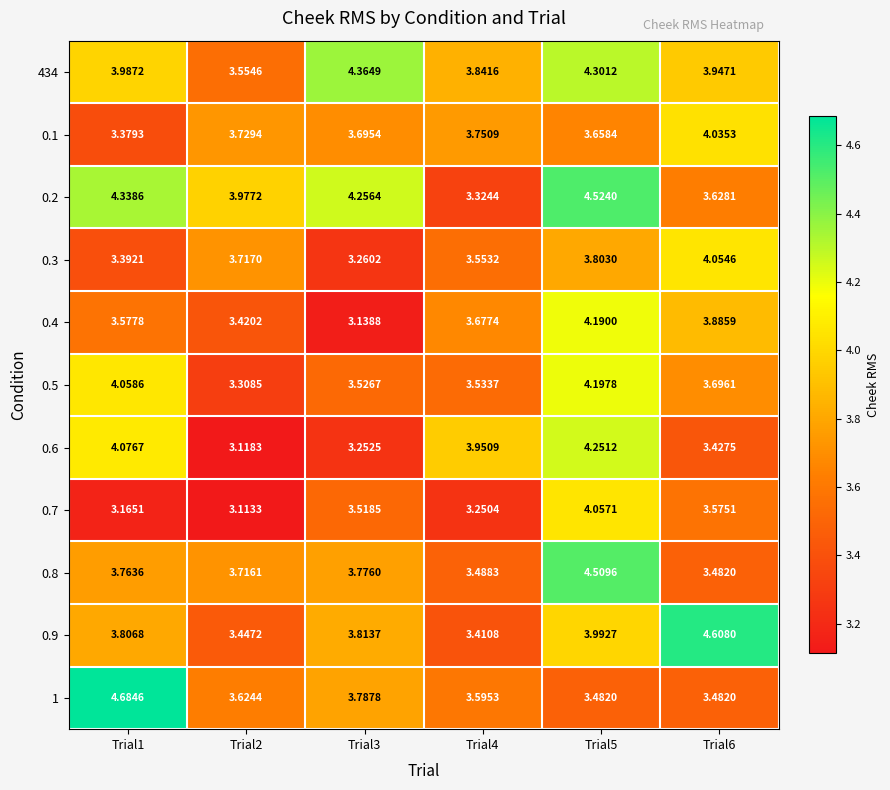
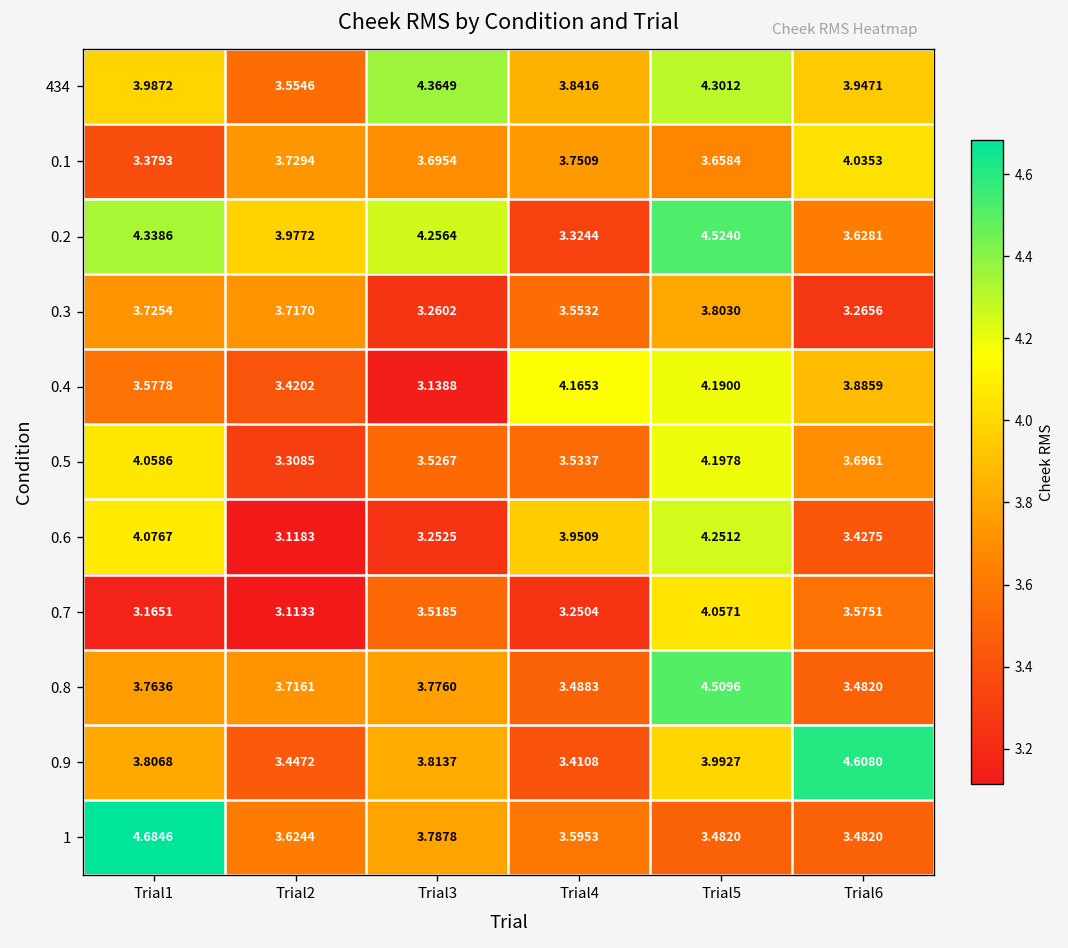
  {
    "434": {
      "Trial1": 3.9872,
      "Trial2": 3.5546,
      "Trial3": 4.3649,
      "Trial4": 3.8416,
      "Trial5": 4.3012,
      "Trial6": 3.9471
    },
    "0.1": {
      "Trial1": 3.3793,
      "Trial2": 3.7294,
      "Trial3": 3.6954,
      "Trial4": 3.7509,
      "Trial5": 3.6584,
      "Trial6": 4.0353
    },
    "0.2": {
      "Trial1": 4.3386,
      "Trial2": 3.9772,
      "Trial3": 4.2564,
      "Trial4": 3.3244,
      "Trial5": 4.5240,
      "Trial6": 3.6281
    },
    "0.3": {
-     "Trial1": 3.3921,
+     "Trial1": 3.7254,
      "Trial2": 3.7170,
      "Trial3": 3.2602,
      "Trial4": 3.5532,
      "Trial5": 3.8030,
-     "Trial6": 4.0546
+     "Trial6": 3.2656
    },
    "0.4": {
      "Trial1": 3.5778,
      "Trial2": 3.4202,
      "Trial3": 3.1388,
-     "Trial4": 3.6774,
+     "Trial4": 4.1653,
      "Trial5": 4.1900,
      "Trial6": 3.8859
    },
    "0.5": {
      "Trial1": 4.0586,
      "Trial2": 3.3085,
      "Trial3": 3.5267,
      "Trial4": 3.5337,
      "Trial5": 4.1978,
      "Trial6": 3.6961
    },
    "0.6": {
      "Trial1": 4.0767,
      "Trial2": 3.1183,
      "Trial3": 3.2525,
      "Trial4": 3.9509,
      "Trial5": 4.2512,
      "Trial6": 3.4275
    },
    "0.7": {
      "Trial1": 3.1651,
      "Trial2": 3.1133,
      "Trial3": 3.5185,
      "Trial4": 3.2504,
      "Trial5": 4.0571,
      "Trial6": 3.5751
    },
    "0.8": {
      "Trial1": 3.7636,
      "Trial2": 3.7161,
      "Trial3": 3.7760,
      "Trial4": 3.4883,
      "Trial5": 4.5096,
      "Trial6": 3.4820
    },
    "0.9": {
      "Trial1": 3.8068,
      "Trial2": 3.4472,
      "Trial3": 3.8137,
      "Trial4": 3.4108,
      "Trial5": 3.9927,
      "Trial6": 4.6080
    },
    "1": {
      "Trial1": 4.6846,
      "Trial2": 3.6244,
      "Trial3": 3.7878,
      "Trial4": 3.5953,
      "Trial5": 3.4820,
      "Trial6": 3.4820
    }
  }
